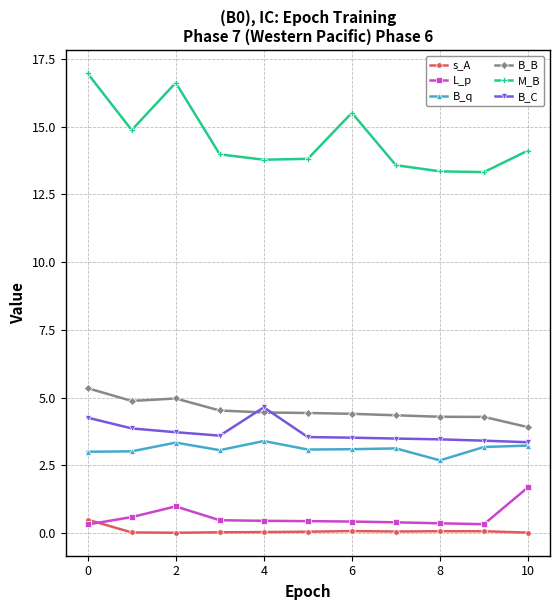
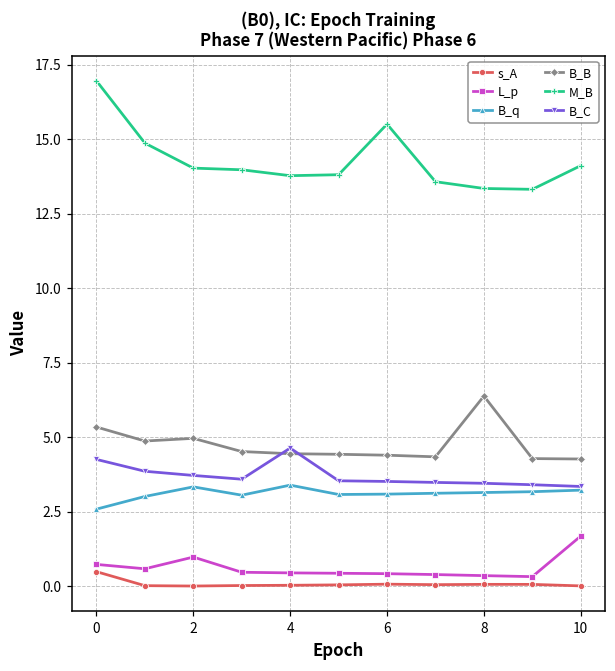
  {
    "s_A": {
      "0": 0.5,
      "2": 0.0,
      "4": 0.0,
      "6": 0.1,
      "8": 0.1,
      "10": 0.0
    },
    "L_p": {
-     "0": 0.3,
+     "0": 0.7,
      "2": 1.0,
      "4": 0.5,
      "6": 0.4,
      "8": 0.4,
      "10": 1.7
    },
    "B_q": {
-     "0": 3.0,
+     "0": 2.6,
      "2": 3.3,
      "4": 3.4,
      "6": 3.1,
-     "8": 2.7,
+     "8": 3.1,
      "10": 3.2
    },
    "B_B": {
      "0": 5.3,
      "2": 5.0,
      "4": 4.5,
      "6": 4.4,
-     "8": 4.3,
-     "10": 3.9
+     "8": 6.4,
+     "10": 4.3
    },
    "M_B": {
      "0": 17.0,
-     "2": 16.6,
+     "2": 14.0,
      "4": 13.8,
      "6": 15.5,
      "8": 13.4,
      "10": 14.1
    },
    "B_C": {
      "0": 4.3,
      "2": 3.7,
      "4": 4.6,
      "6": 3.5,
      "8": 3.5,
      "10": 3.4
    }
  }
